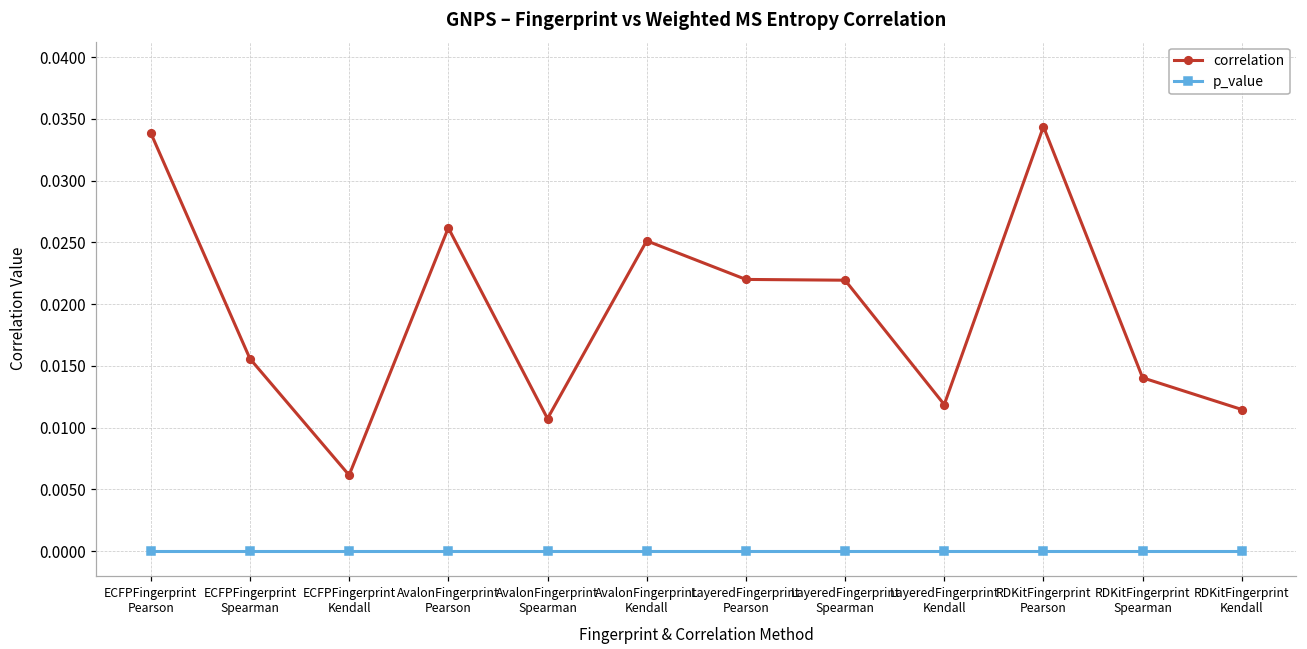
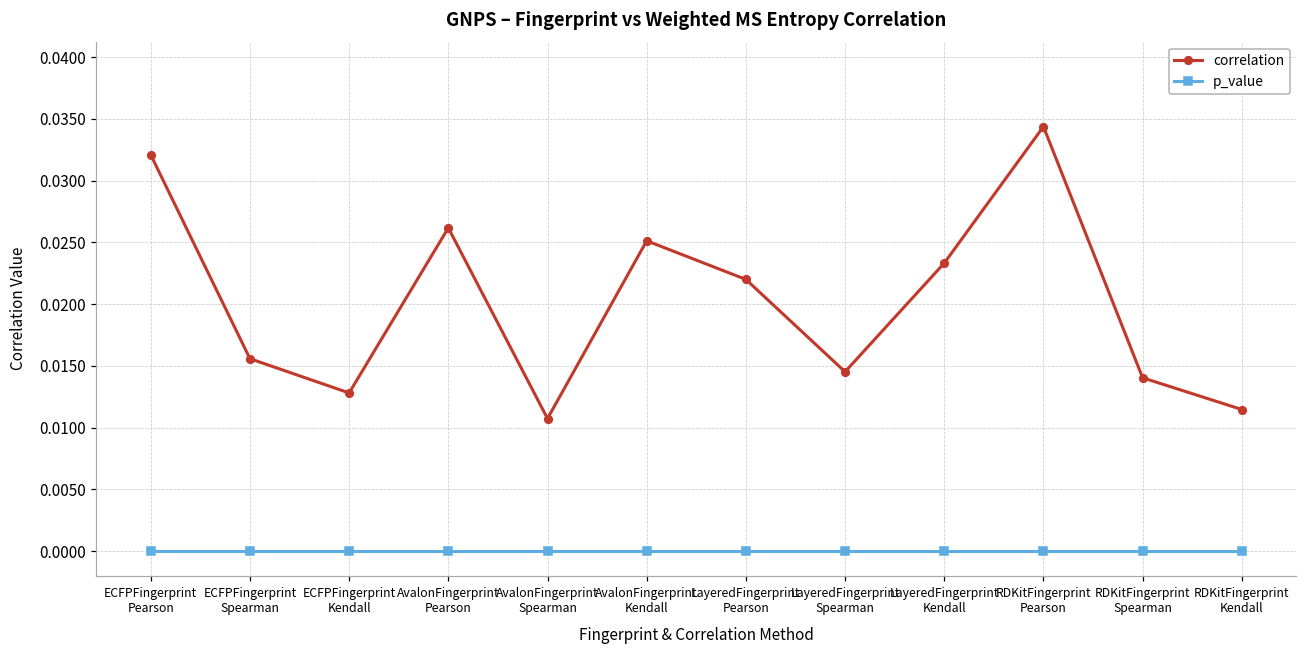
  {
    "correlation": {
-     "ECFPFingerprint Pearson": 0.0339,
+     "ECFPFingerprint Pearson": 0.0321,
      "ECFPFingerprint Spearman": 0.0156,
-     "ECFPFingerprint Kendall": 0.0062,
+     "ECFPFingerprint Kendall": 0.0128,
      "AvalonFingerprint Pearson": 0.0262,
      "AvalonFingerprint Spearman": 0.0107,
      "AvalonFingerprint Kendall": 0.0251,
      "LayeredFingerprint Pearson": 0.0220,
-     "LayeredFingerprint Spearman": 0.0219,
-     "LayeredFingerprint Kendall": 0.0119,
+     "LayeredFingerprint Spearman": 0.0145,
+     "LayeredFingerprint Kendall": 0.0233,
      "RDKitFingerprint Pearson": 0.0344,
      "RDKitFingerprint Spearman": 0.0140,
      "RDKitFingerprint Kendall": 0.0115
    },
    "p_value": {
      "ECFPFingerprint Pearson": 0.0000,
      "ECFPFingerprint Spearman": 0.0000,
      "ECFPFingerprint Kendall": 0.0000,
      "AvalonFingerprint Pearson": 0.0000,
      "AvalonFingerprint Spearman": 0.0000,
      "AvalonFingerprint Kendall": 0.0000,
      "LayeredFingerprint Pearson": 0.0000,
      "LayeredFingerprint Spearman": 0.0000,
      "LayeredFingerprint Kendall": 0.0000,
      "RDKitFingerprint Pearson": 0.0000,
      "RDKitFingerprint Spearman": 0.0000,
      "RDKitFingerprint Kendall": 0.0000
    }
  }
